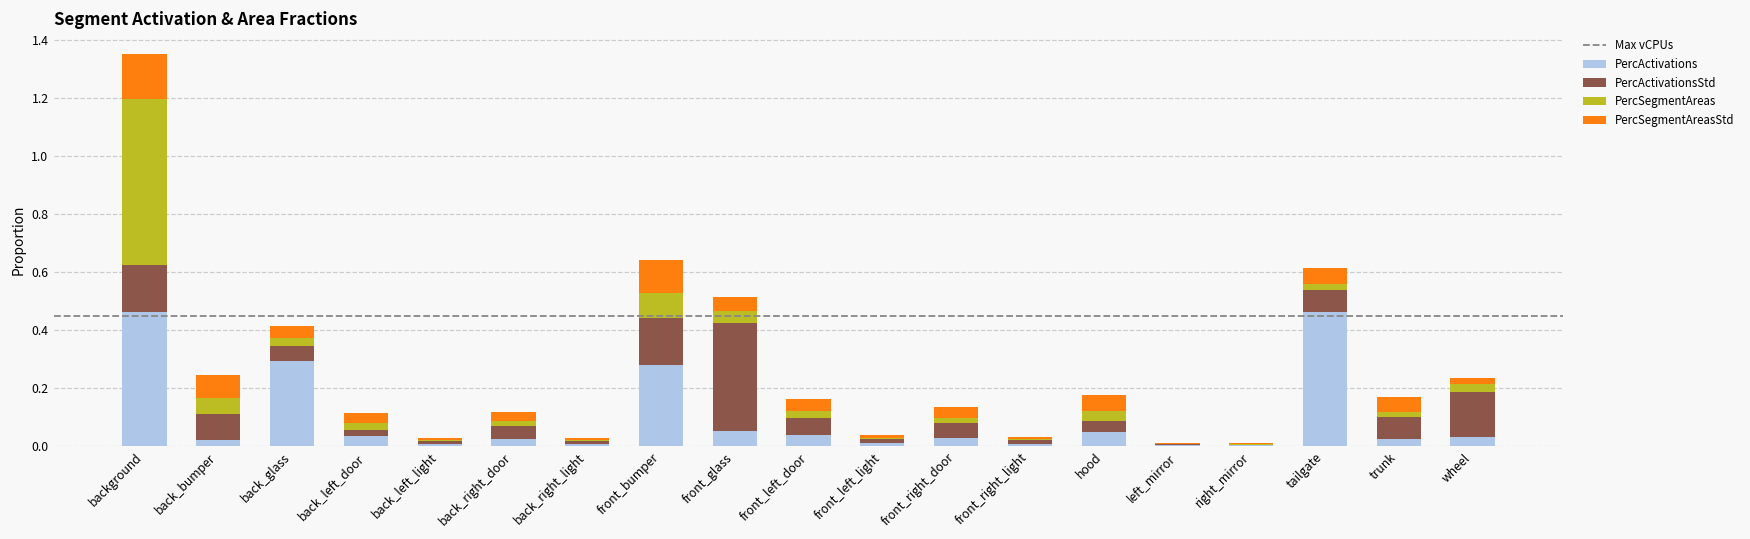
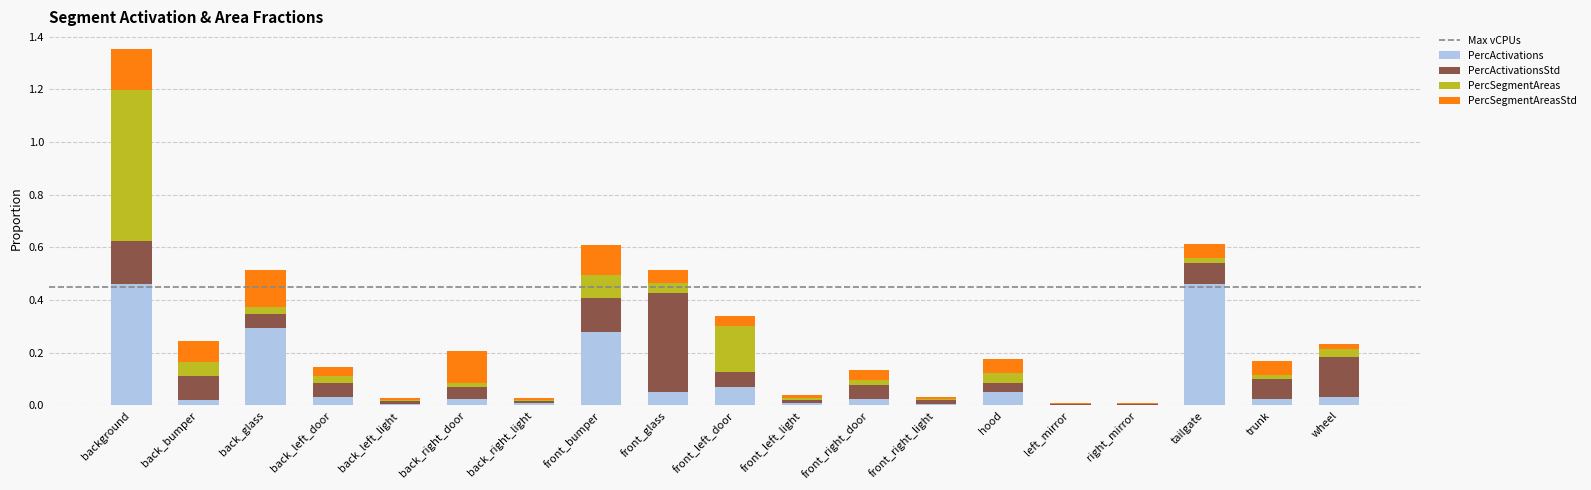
  {
    "PercActivations": {
      "background": 0.46,
      "back_bumper": 0.02,
      "back_glass": 0.29,
      "back_left_door": 0.03,
      "back_right_door": 0.02,
      "front_bumper": 0.28,
      "front_glass": 0.05,
-     "front_left_door": 0.04,
+     "front_left_door": 0.07,
      "front_right_door": 0.03,
      "hood": 0.05,
      "tailgate": 0.46,
      "trunk": 0.03,
      "wheel": 0.03
    },
    "PercActivationsStd": {
      "background": 0.16,
      "back_bumper": 0.09,
      "back_glass": 0.05,
-     "back_left_door": 0.02,
+     "back_left_door": 0.05,
      "back_right_door": 0.05,
-     "front_bumper": 0.16,
+     "front_bumper": 0.13,
      "front_glass": 0.37,
      "front_left_door": 0.06,
      "front_left_light": 0.01,
      "front_right_door": 0.05,
      "front_right_light": 0.01,
      "hood": 0.04,
      "tailgate": 0.08,
      "trunk": 0.07,
      "wheel": 0.15
    },
    "PercSegmentAreas": {
      "background": 0.57,
      "back_bumper": 0.05,
      "back_glass": 0.03,
      "back_left_door": 0.02,
      "back_right_door": 0.02,
      "front_bumper": 0.09,
      "front_glass": 0.04,
-     "front_left_door": 0.03,
+     "front_left_door": 0.17,
      "front_right_door": 0.02,
      "hood": 0.04,
      "tailgate": 0.02,
      "trunk": 0.02,
      "wheel": 0.03
    },
    "PercSegmentAreasStd": {
      "background": 0.15,
      "back_bumper": 0.08,
-     "back_glass": 0.04,
+     "back_glass": 0.14,
      "back_left_door": 0.04,
-     "back_right_door": 0.03,
+     "back_right_door": 0.12,
      "front_bumper": 0.11,
      "front_glass": 0.05,
      "front_left_door": 0.04,
      "front_right_door": 0.04,
      "hood": 0.05,
      "tailgate": 0.05,
      "trunk": 0.05,
      "wheel": 0.02
    }
  }
